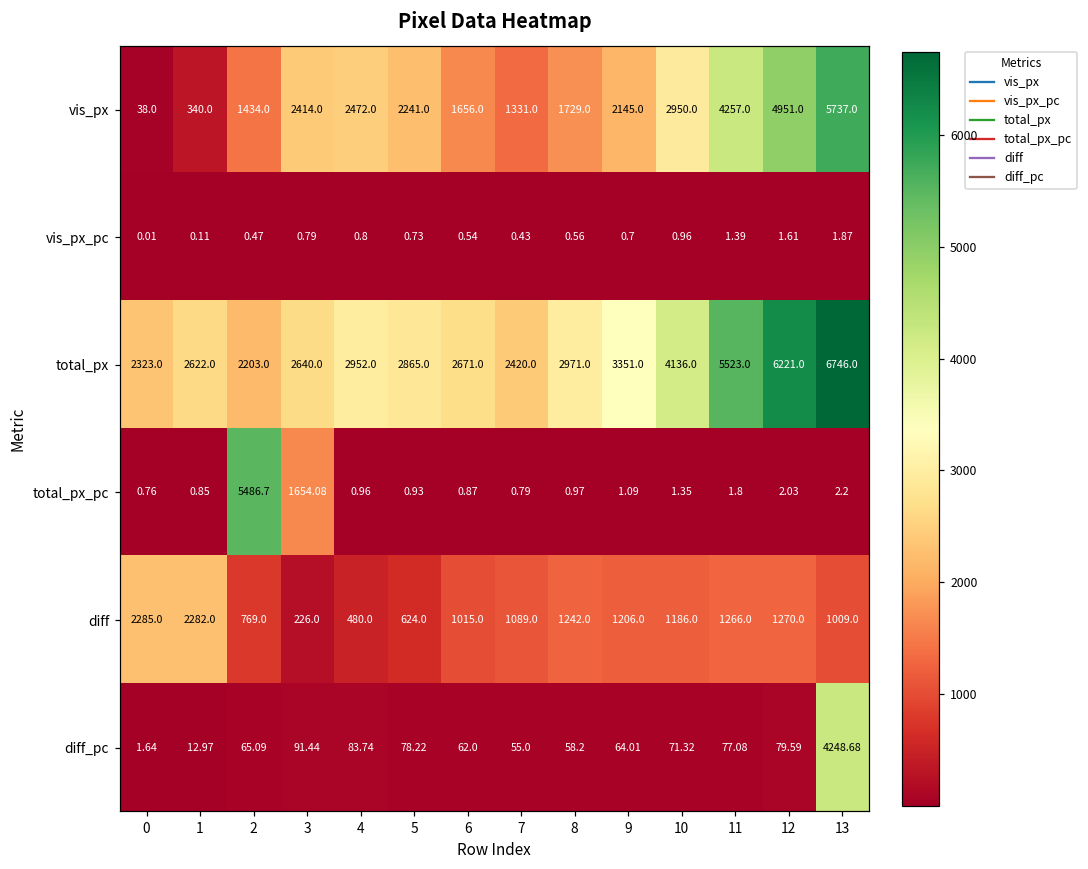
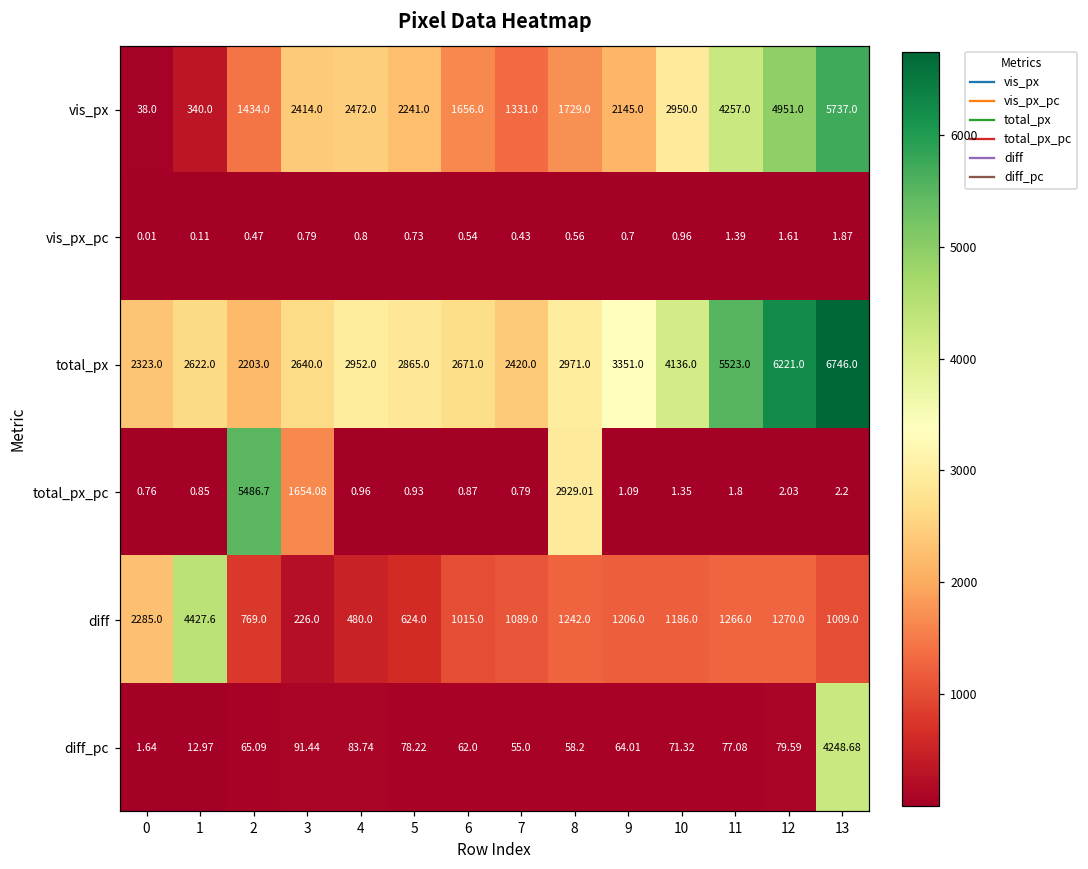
  {
    "vis_px": {
      "0": 38.0,
      "1": 340.0,
      "2": 1434.0,
      "3": 2414.0,
      "4": 2472.0,
      "5": 2241.0,
      "6": 1656.0,
      "7": 1331.0,
      "8": 1729.0,
      "9": 2145.0,
      "10": 2950.0,
      "11": 4257.0,
      "12": 4951.0,
      "13": 5737.0
    },
    "vis_px_pc": {
      "0": 0.01,
      "1": 0.11,
      "2": 0.47,
      "3": 0.79,
      "4": 0.8,
      "5": 0.73,
      "6": 0.54,
      "7": 0.43,
      "8": 0.56,
      "9": 0.7,
      "10": 0.96,
      "11": 1.39,
      "12": 1.61,
      "13": 1.87
    },
    "total_px": {
      "0": 2323.0,
      "1": 2622.0,
      "2": 2203.0,
      "3": 2640.0,
      "4": 2952.0,
      "5": 2865.0,
      "6": 2671.0,
      "7": 2420.0,
      "8": 2971.0,
      "9": 3351.0,
      "10": 4136.0,
      "11": 5523.0,
      "12": 6221.0,
      "13": 6746.0
    },
    "total_px_pc": {
      "0": 0.76,
      "1": 0.85,
      "2": 5486.7,
      "3": 1654.08,
      "4": 0.96,
      "5": 0.93,
      "6": 0.87,
      "7": 0.79,
-     "8": 0.97,
+     "8": 2929.01,
      "9": 1.09,
      "10": 1.35,
      "11": 1.8,
      "12": 2.03,
      "13": 2.2
    },
    "diff": {
      "0": 2285.0,
-     "1": 2282.0,
+     "1": 4427.6,
      "2": 769.0,
      "3": 226.0,
      "4": 480.0,
      "5": 624.0,
      "6": 1015.0,
      "7": 1089.0,
      "8": 1242.0,
      "9": 1206.0,
      "10": 1186.0,
      "11": 1266.0,
      "12": 1270.0,
      "13": 1009.0
    },
    "diff_pc": {
      "0": 1.64,
      "1": 12.97,
      "2": 65.09,
      "3": 91.44,
      "4": 83.74,
      "5": 78.22,
      "6": 62.0,
      "7": 55.0,
      "8": 58.2,
      "9": 64.01,
      "10": 71.32,
      "11": 77.08,
      "12": 79.59,
      "13": 4248.68
    }
  }
